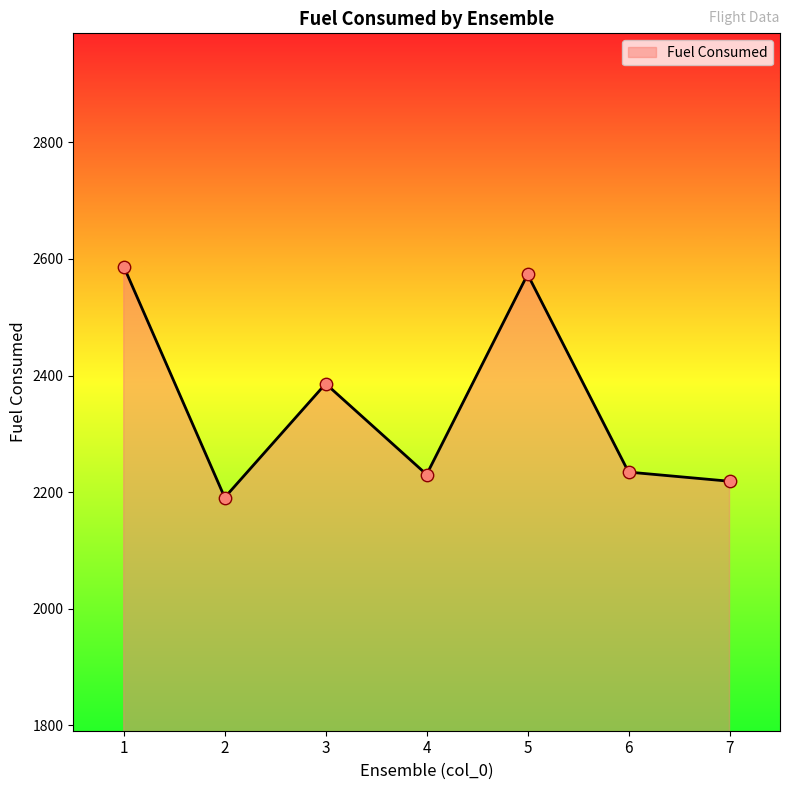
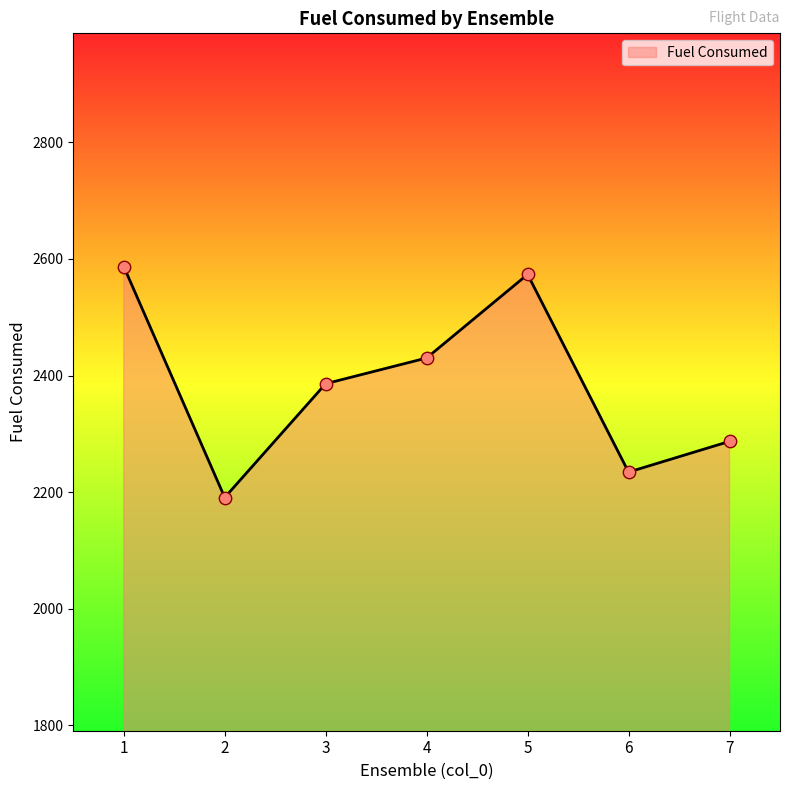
  {
    "1": 2590,
    "2": 2190,
    "3": 2390,
-   "4": 2230,
+   "4": 2430,
    "5": 2570,
    "6": 2230,
-   "7": 2220
+   "7": 2290
  }
